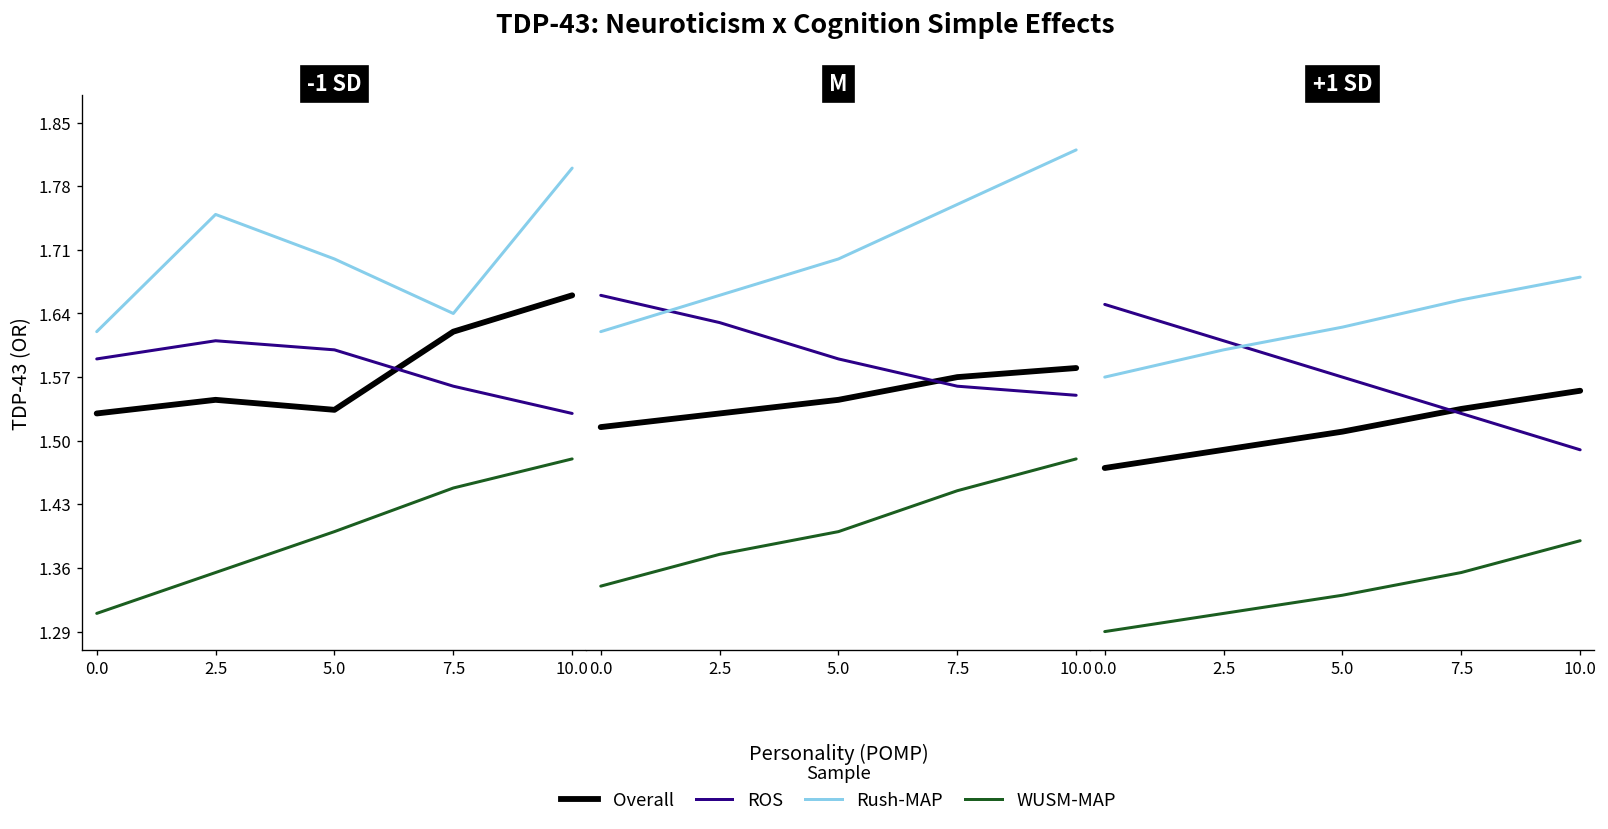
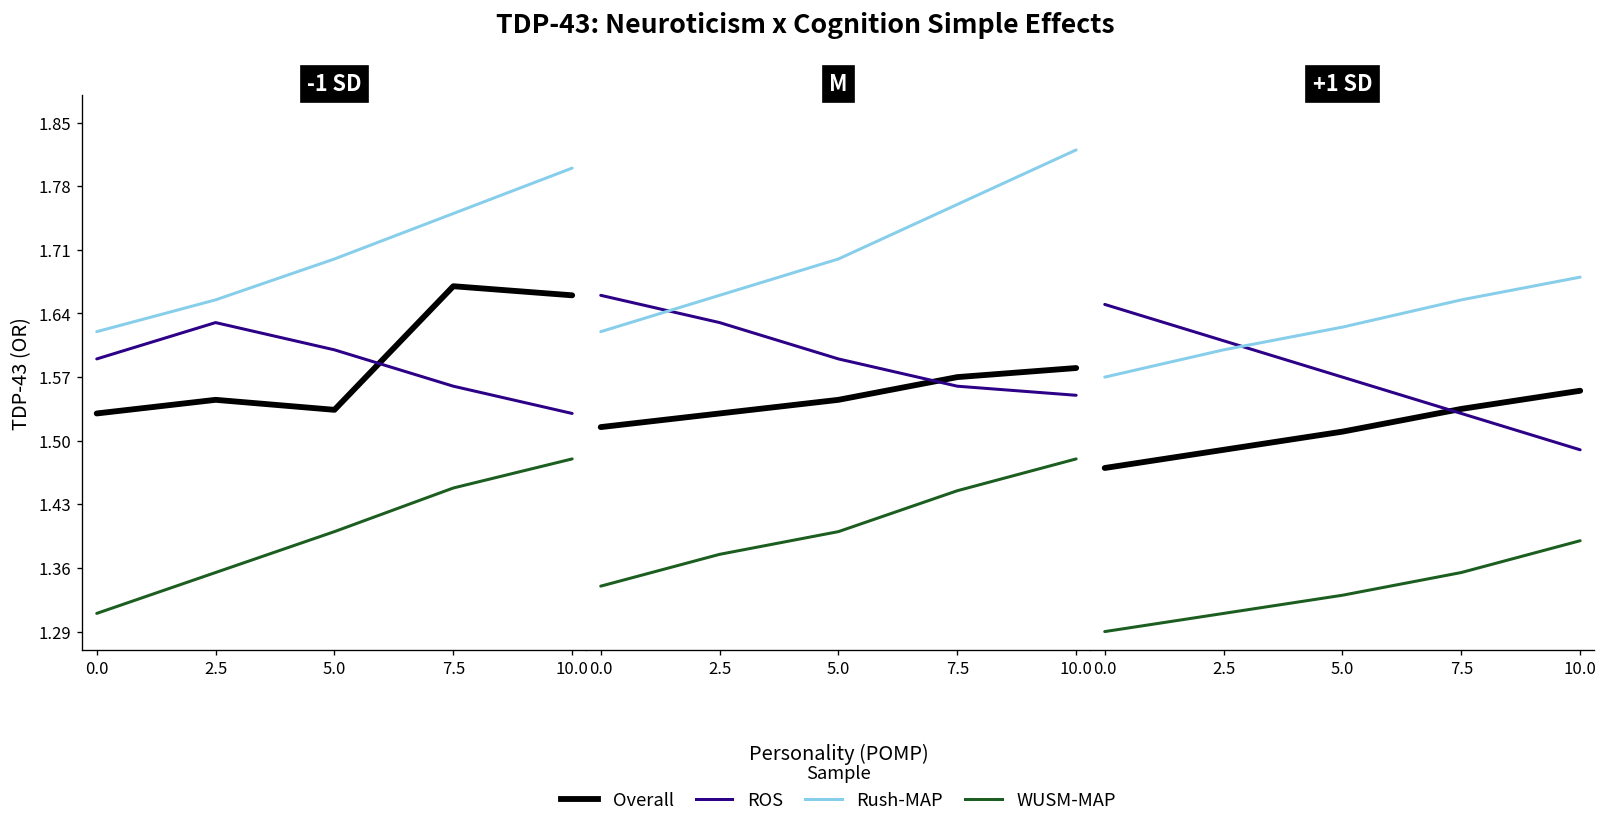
  {
    "-1 SD": {
      "Overall": {
        "0.0": 1.53,
        "2.5": 1.55,
        "5.0": 1.53,
-       "7.5": 1.62,
+       "7.5": 1.67,
        "10.0": 1.66
      },
      "ROS": {
        "0.0": 1.59,
-       "2.5": 1.61,
+       "2.5": 1.63,
        "5.0": 1.60,
        "7.5": 1.56,
        "10.0": 1.53
      },
      "Rush-MAP": {
        "0.0": 1.62,
-       "2.5": 1.75,
+       "2.5": 1.66,
        "5.0": 1.70,
-       "7.5": 1.64,
+       "7.5": 1.75,
        "10.0": 1.80
      },
      "WUSM-MAP": {
        "0.0": 1.31,
        "2.5": 1.36,
        "5.0": 1.40,
        "7.5": 1.45,
        "10.0": 1.48
      }
    }
  }
